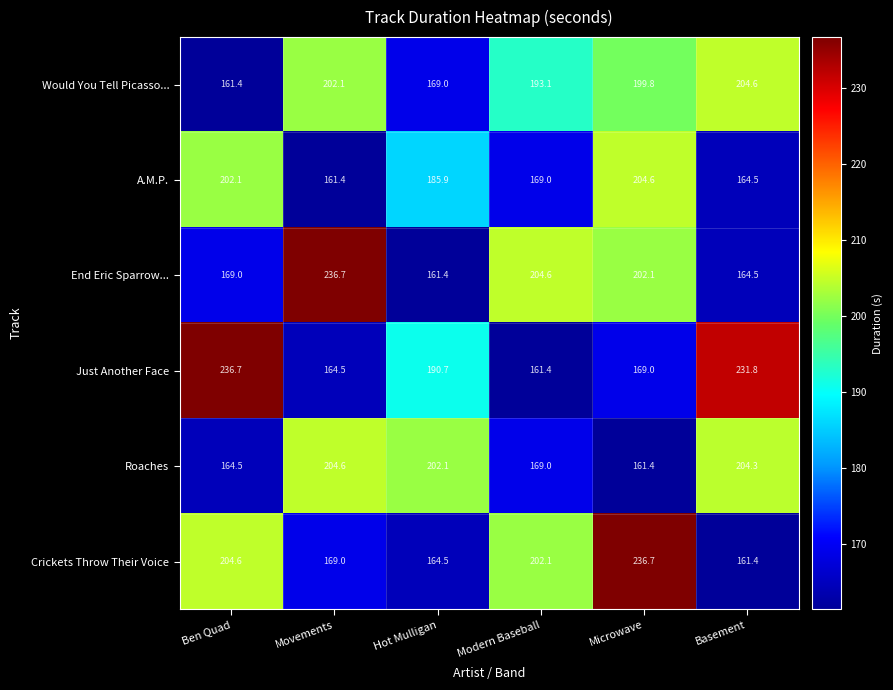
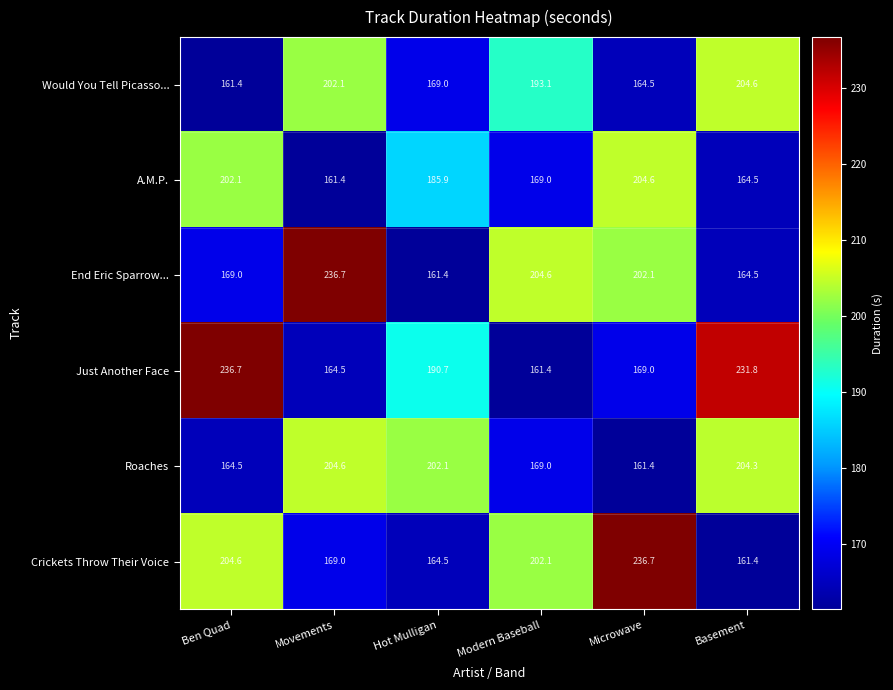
  {
    "Would You Tell Picasso...": {
      "Ben Quad": 161.4,
      "Movements": 202.1,
      "Hot Mulligan": 169.0,
      "Modern Baseball": 193.1,
-     "Microwave": 199.8,
+     "Microwave": 164.5,
      "Basement": 204.6
    },
    "A.M.P.": {
      "Ben Quad": 202.1,
      "Movements": 161.4,
      "Hot Mulligan": 185.9,
      "Modern Baseball": 169.0,
      "Microwave": 204.6,
      "Basement": 164.5
    },
    "End Eric Sparrow...": {
      "Ben Quad": 169.0,
      "Movements": 236.7,
      "Hot Mulligan": 161.4,
      "Modern Baseball": 204.6,
      "Microwave": 202.1,
      "Basement": 164.5
    },
    "Just Another Face": {
      "Ben Quad": 236.7,
      "Movements": 164.5,
      "Hot Mulligan": 190.7,
      "Modern Baseball": 161.4,
      "Microwave": 169.0,
      "Basement": 231.8
    },
    "Roaches": {
      "Ben Quad": 164.5,
      "Movements": 204.6,
      "Hot Mulligan": 202.1,
      "Modern Baseball": 169.0,
      "Microwave": 161.4,
      "Basement": 204.3
    },
    "Crickets Throw Their Voice": {
      "Ben Quad": 204.6,
      "Movements": 169.0,
      "Hot Mulligan": 164.5,
      "Modern Baseball": 202.1,
      "Microwave": 236.7,
      "Basement": 161.4
    }
  }
